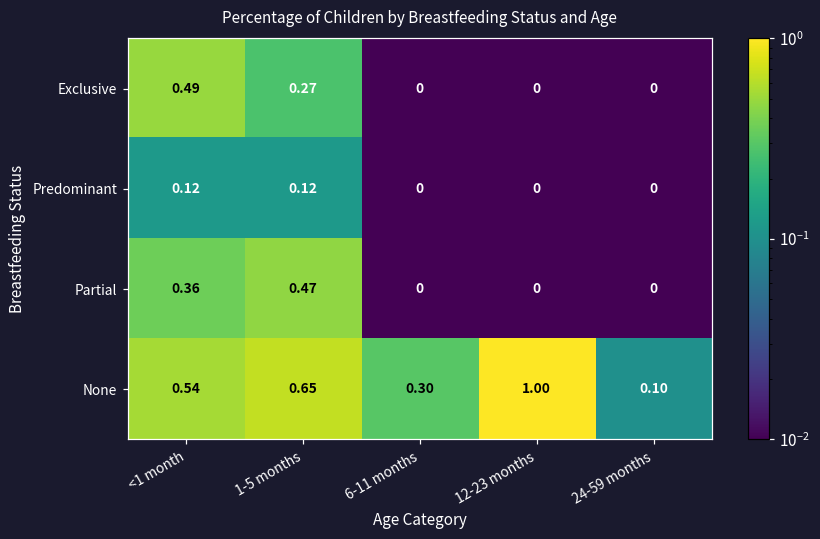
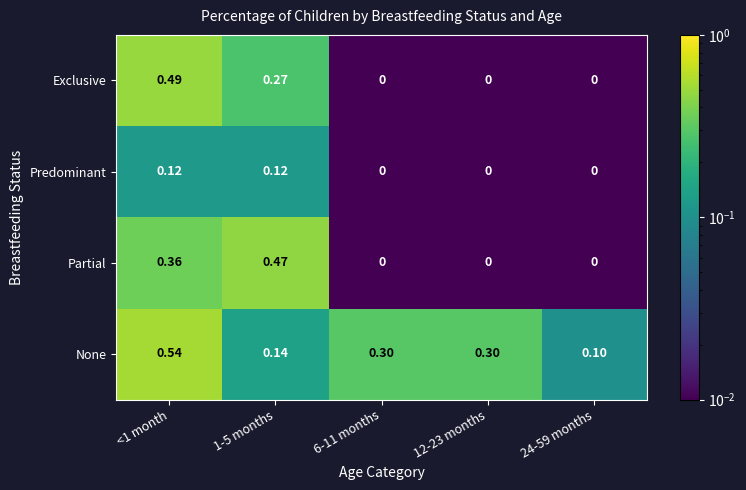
  {
    "Exclusive": {
      "<1 month": 0.49,
      "1-5 months": 0.27,
      "6-11 months": 0,
      "12-23 months": 0,
      "24-59 months": 0
    },
    "Predominant": {
      "<1 month": 0.12,
      "1-5 months": 0.12,
      "6-11 months": 0,
      "12-23 months": 0,
      "24-59 months": 0
    },
    "Partial": {
      "<1 month": 0.36,
      "1-5 months": 0.47,
      "6-11 months": 0,
      "12-23 months": 0,
      "24-59 months": 0
    },
    "None": {
      "<1 month": 0.54,
-     "1-5 months": 0.65,
+     "1-5 months": 0.14,
      "6-11 months": 0.30,
-     "12-23 months": 1.00,
+     "12-23 months": 0.30,
      "24-59 months": 0.10
    }
  }
